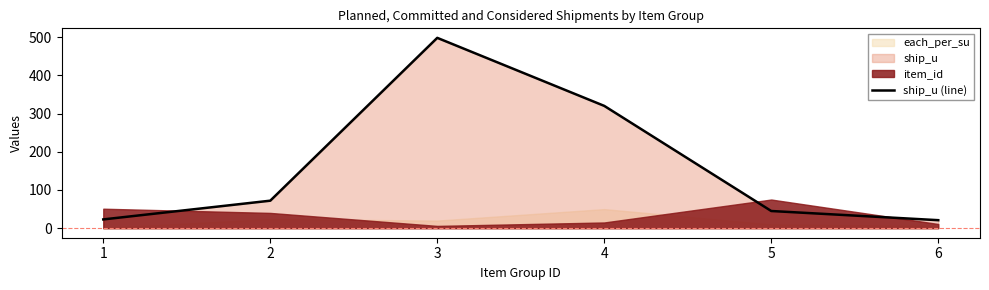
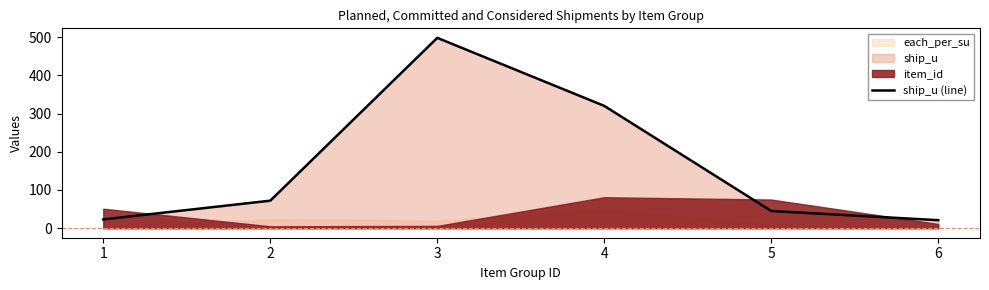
  {
    "item_id": {
      "1": 50,
-     "2": 40,
-     "4": 20,
+     "2": 10,
+     "4": 80,
      "5": 80
    }
  }
